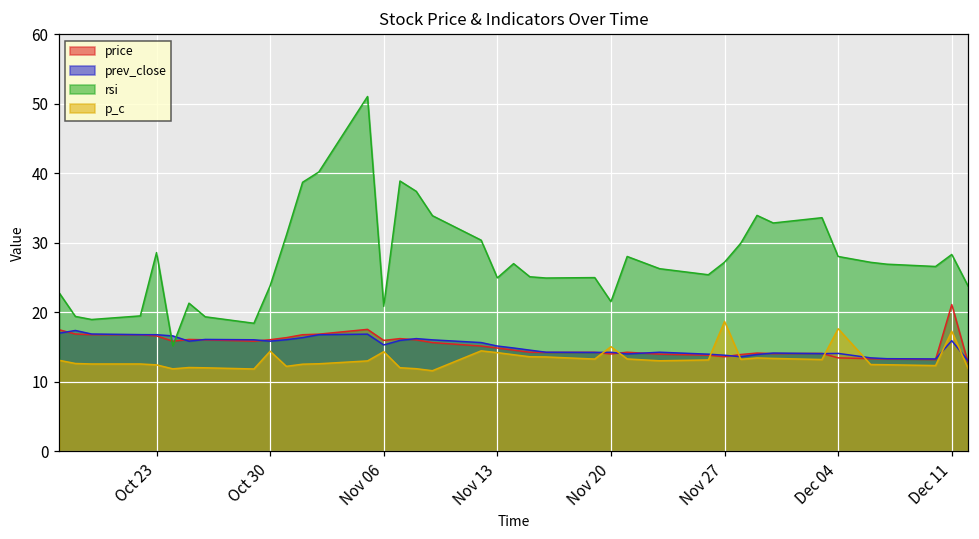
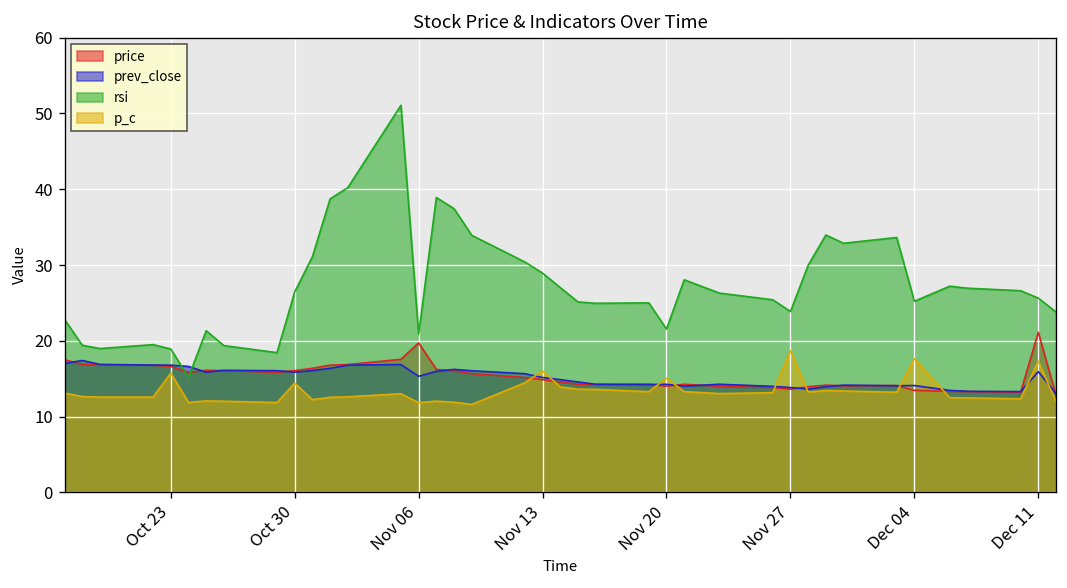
  {
    "price": {
-     "Nov 06": 16,
+     "Nov 06": 20,
      "Dec 04": 13,
      "Dec 11": 21
    },
    "prev_close": {
      "Nov 06": 15,
      "Dec 04": 14,
      "Dec 11": 16
    },
    "rsi": {
-     "Oct 23": 29,
-     "Oct 30": 24,
+     "Oct 23": 19,
+     "Oct 30": 26,
      "Nov 06": 21,
-     "Nov 13": 25,
+     "Nov 13": 29,
      "Nov 20": 22,
-     "Nov 27": 27,
-     "Dec 04": 28,
-     "Dec 11": 28
+     "Nov 27": 24,
+     "Dec 04": 25,
+     "Dec 11": 26
    },
    "p_c": {
-     "Oct 23": 12,
+     "Oct 23": 16,
      "Oct 30": 14,
-     "Nov 06": 14,
-     "Nov 13": 14,
+     "Nov 06": 12,
+     "Nov 13": 16,
      "Nov 20": 15,
      "Nov 27": 19,
      "Dec 04": 18,
      "Dec 11": 17
    }
  }
